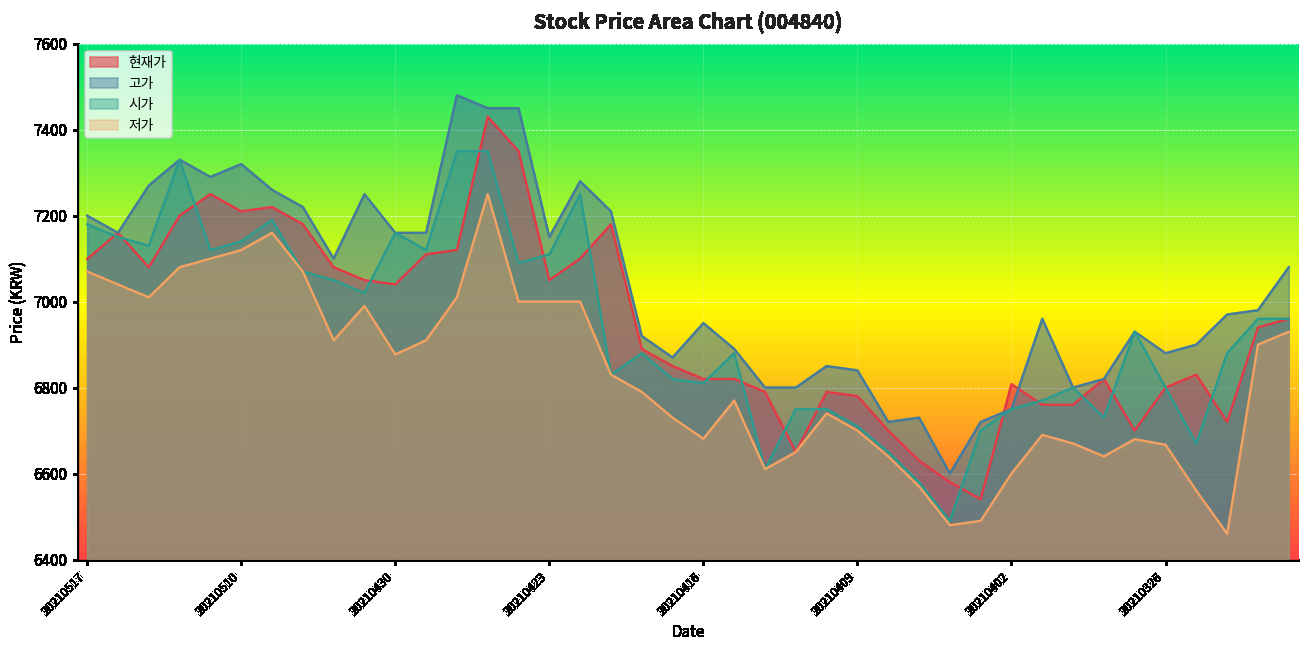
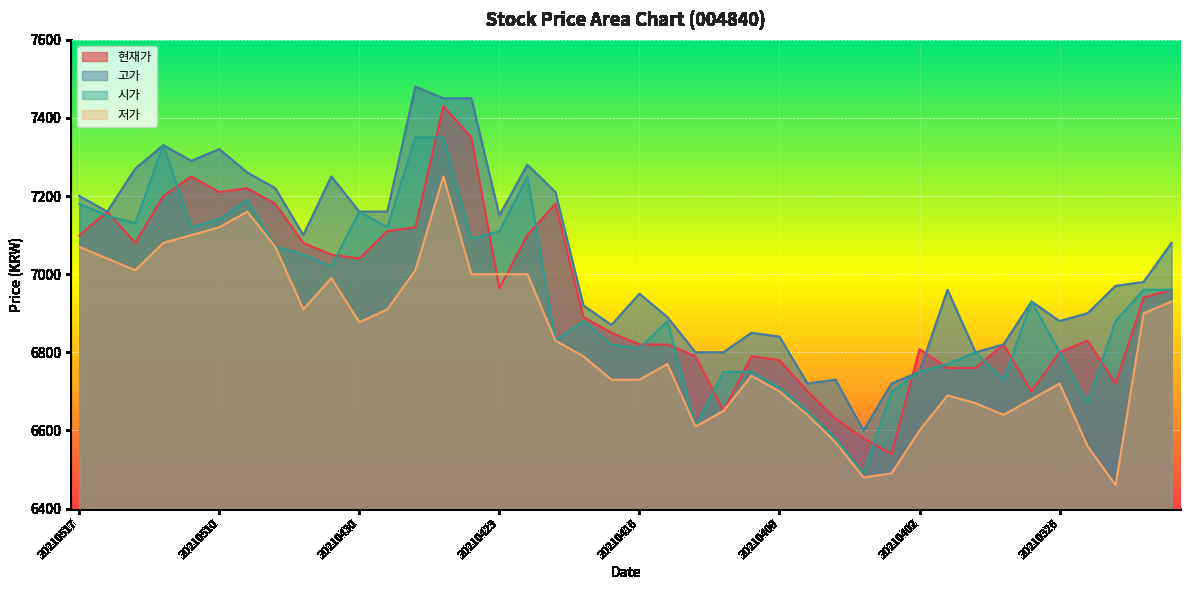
  {
    "현재가": {
      "20210517": 7100,
      "20210510": 7210,
      "20210430": 7040,
-     "20210423": 7050,
+     "20210423": 6960,
      "20210416": 6820,
      "20210409": 6780,
      "20210402": 6810
    },
    "저가": {
      "20210517": 7070,
      "20210510": 7120,
      "20210430": 6880,
      "20210423": 7000,
-     "20210416": 6680,
+     "20210416": 6730,
      "20210409": 6700,
      "20210402": 6600,
-     "20210326": 6670
+     "20210326": 6720
    }
  }
